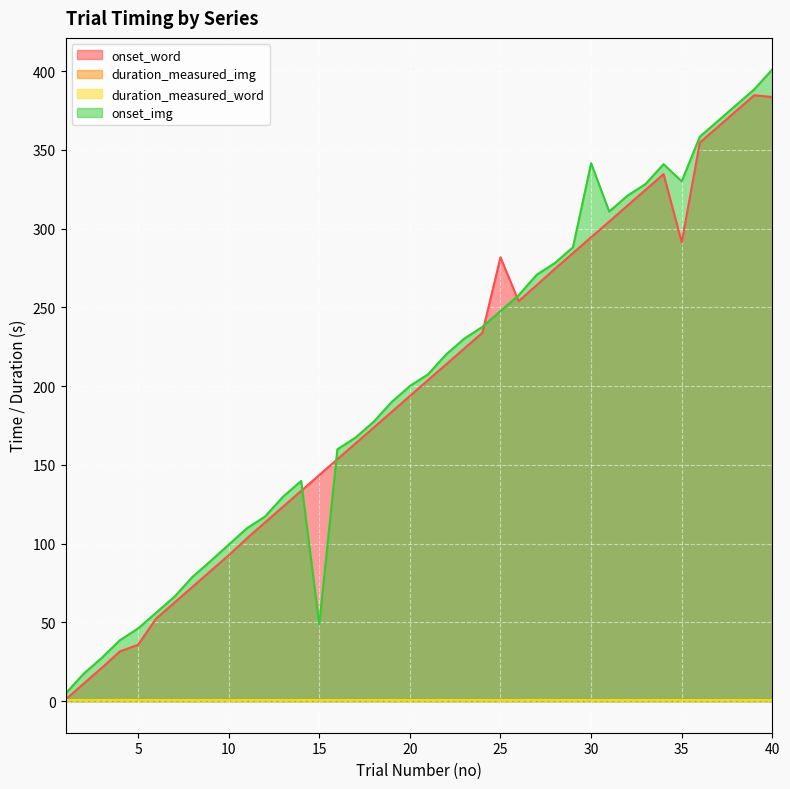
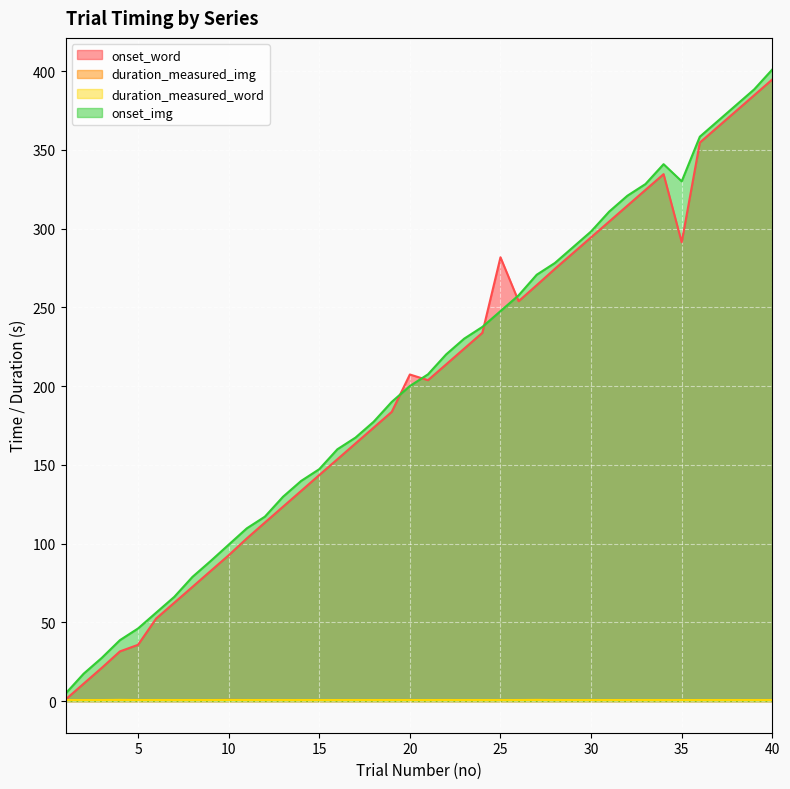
  {
    "onset_word": {
      "5": 36,
      "10": 93,
      "15": 144,
-     "20": 194,
+     "20": 207,
      "25": 282,
      "30": 294,
      "35": 291,
-     "40": 384
+     "40": 395
    },
    "duration_measured_word": {
      "5": 1,
      "10": 1,
      "15": 1,
      "20": 1,
      "25": 1,
      "30": 1,
      "35": 1,
      "40": 1
    },
    "onset_img": {
      "5": 46,
      "10": 99,
-     "15": 49,
+     "15": 147,
      "20": 200,
      "25": 248,
-     "30": 342,
+     "30": 298,
      "35": 330,
      "40": 401
    }
  }
